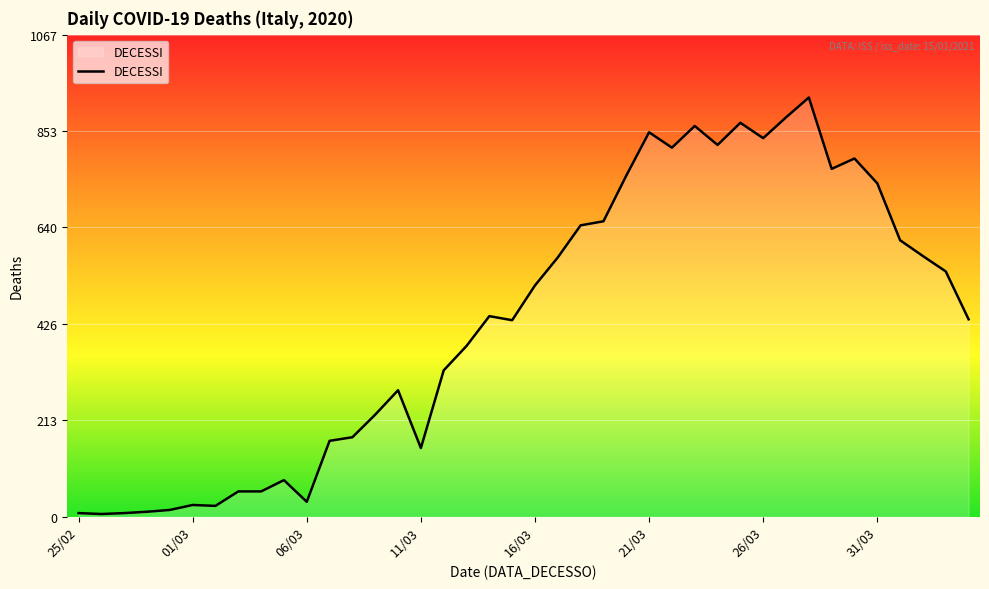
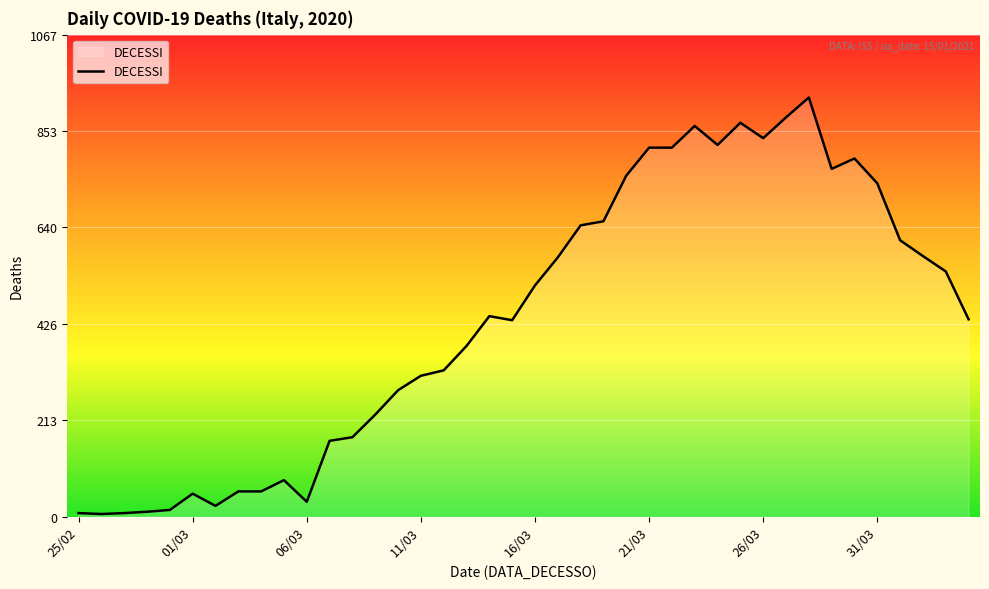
  {
    "25/02": 10,
-   "01/03": 30,
+   "01/03": 50,
    "06/03": 30,
-   "11/03": 150,
+   "11/03": 310,
    "16/03": 510,
-   "21/03": 850,
+   "21/03": 820,
    "26/03": 840,
    "31/03": 740
  }
